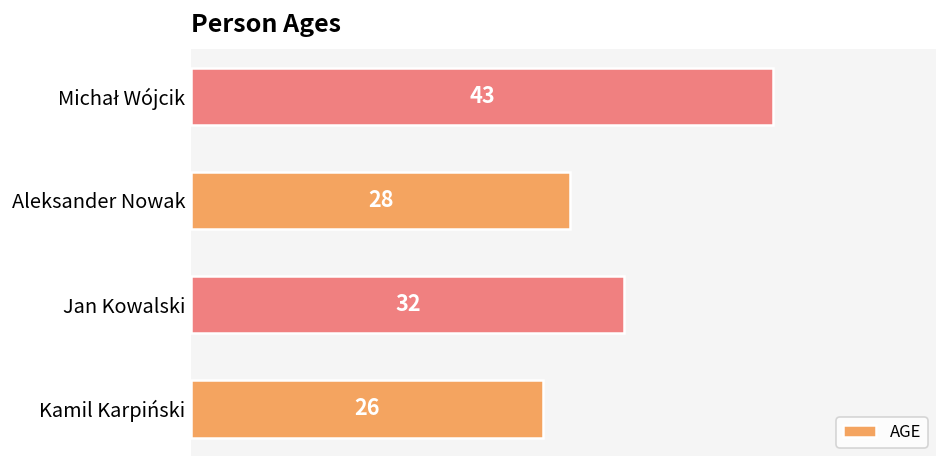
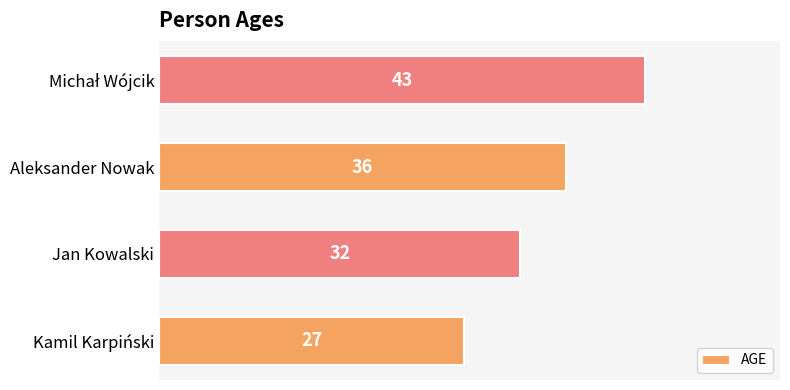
  {
    "Michał Wójcik": 43,
-   "Aleksander Nowak": 28,
+   "Aleksander Nowak": 36,
    "Jan Kowalski": 32,
-   "Kamil Karpiński": 26
+   "Kamil Karpiński": 27
  }
